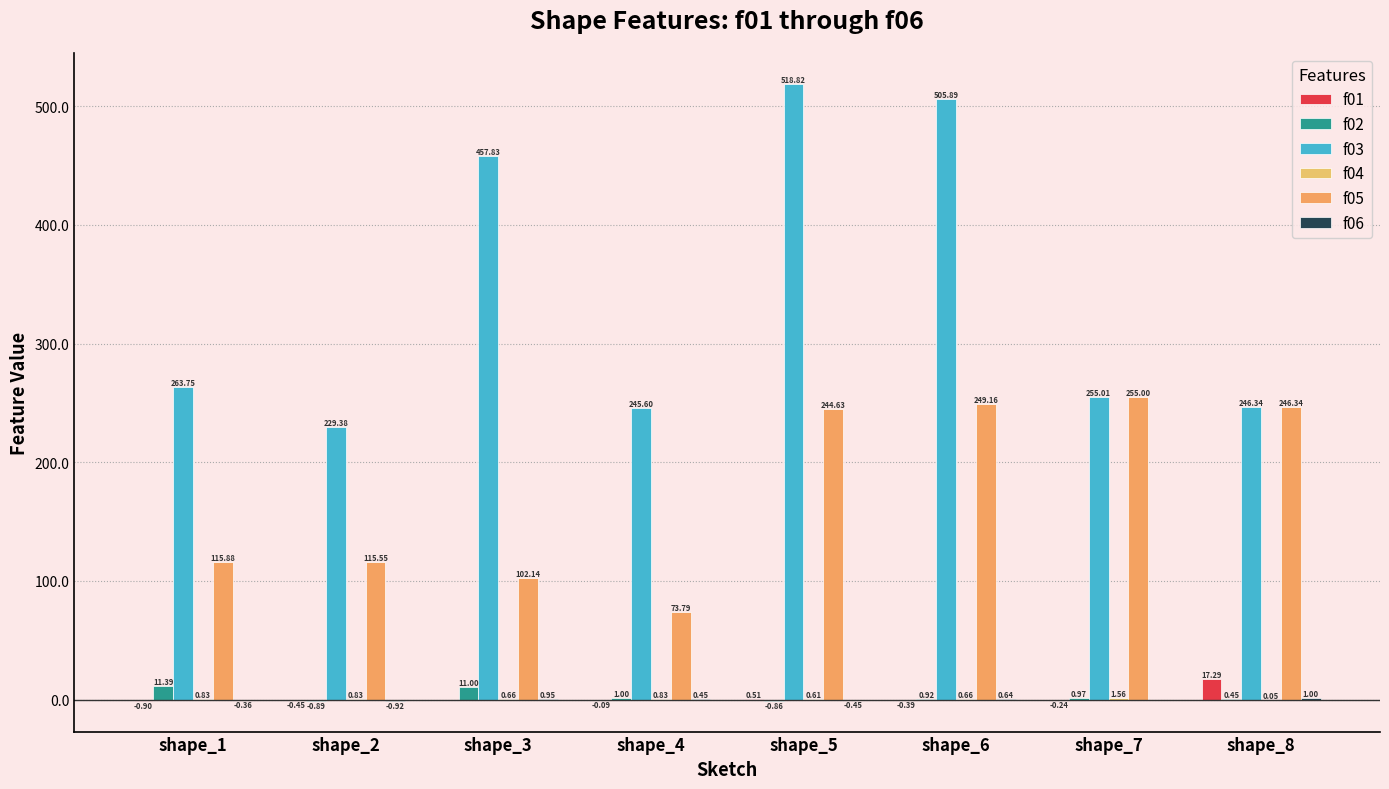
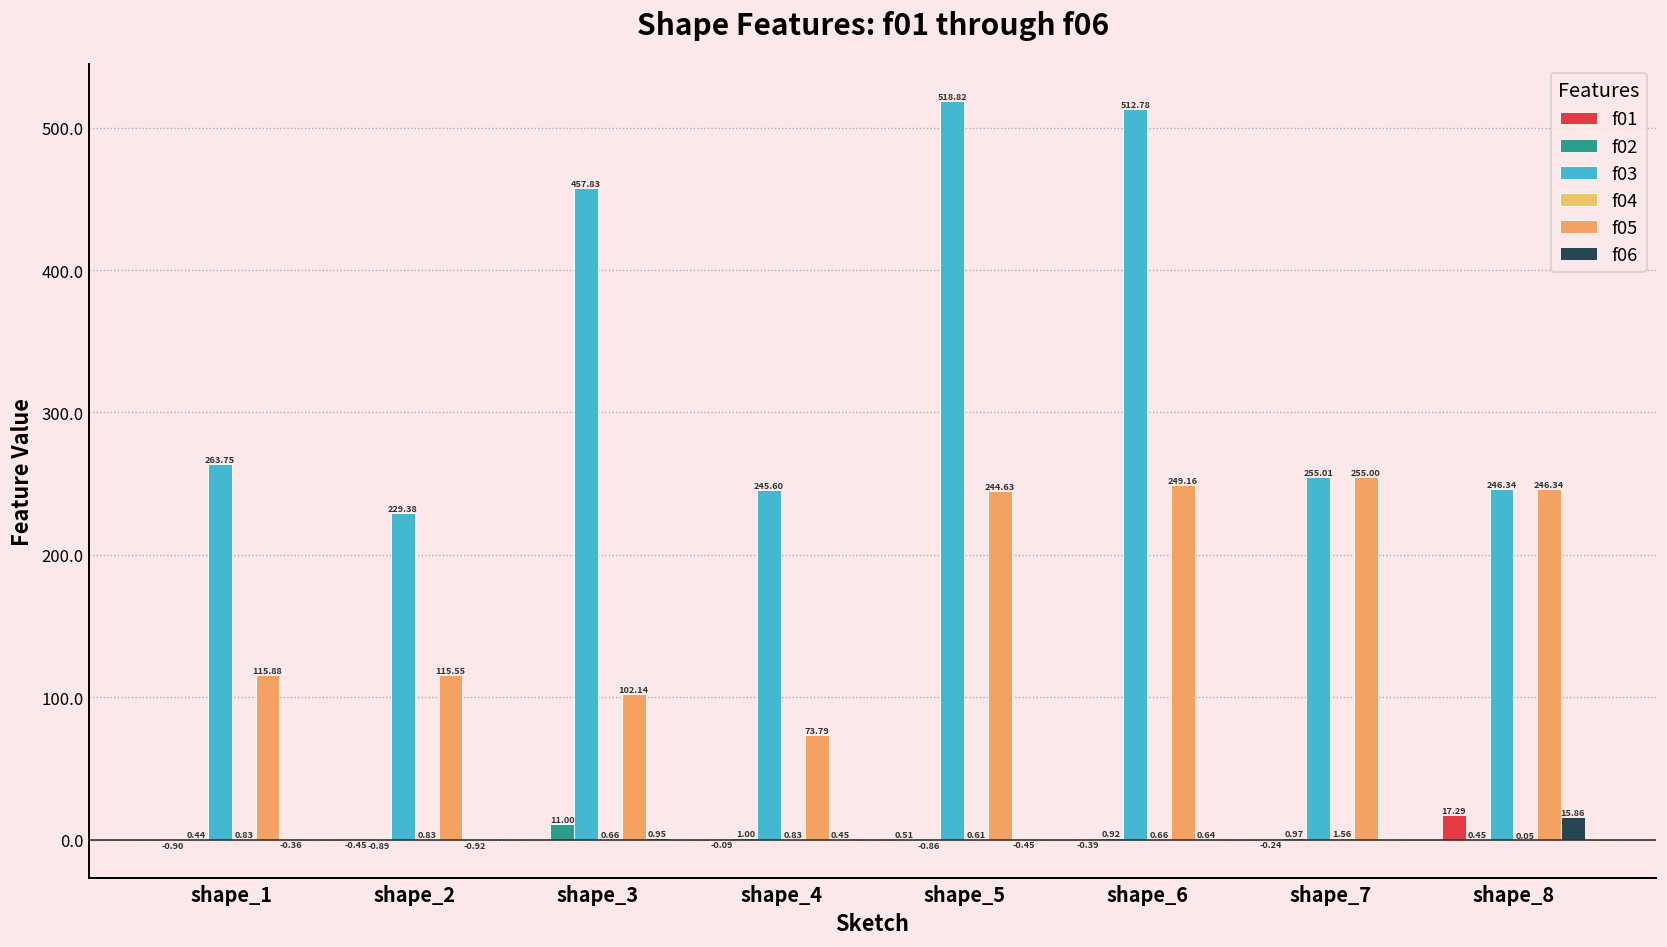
  {
    "f01": {
      "shape_1": -0.90,
      "shape_2": -0.45,
      "shape_4": -0.09,
      "shape_5": 0.51,
      "shape_6": -0.39,
      "shape_7": -0.24,
      "shape_8": 17.29
    },
    "f02": {
-     "shape_1": 11.39,
+     "shape_1": 0.44,
      "shape_2": -0.89,
      "shape_3": 11.00,
      "shape_4": 1.00,
      "shape_5": -0.86,
      "shape_6": 0.92,
      "shape_7": 0.97,
      "shape_8": 0.45
    },
    "f03": {
      "shape_1": 263.75,
      "shape_2": 229.38,
      "shape_3": 457.83,
      "shape_4": 245.60,
      "shape_5": 518.82,
-     "shape_6": 505.89,
+     "shape_6": 512.78,
      "shape_7": 255.01,
      "shape_8": 246.34
    },
    "f06": {
      "shape_1": -0.36,
      "shape_2": -0.92,
      "shape_3": 0.95,
      "shape_4": 0.45,
      "shape_5": -0.45,
      "shape_6": 0.64,
-     "shape_8": 1.00
+     "shape_8": 15.86
    }
  }
